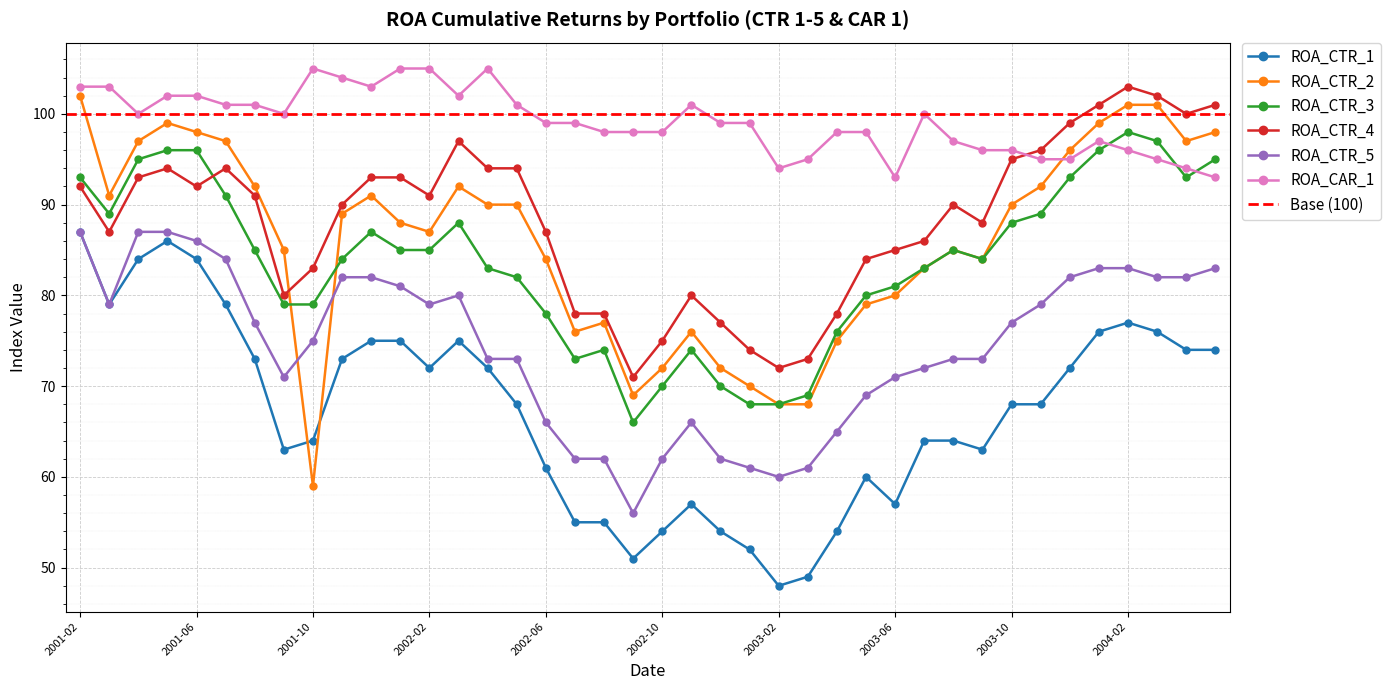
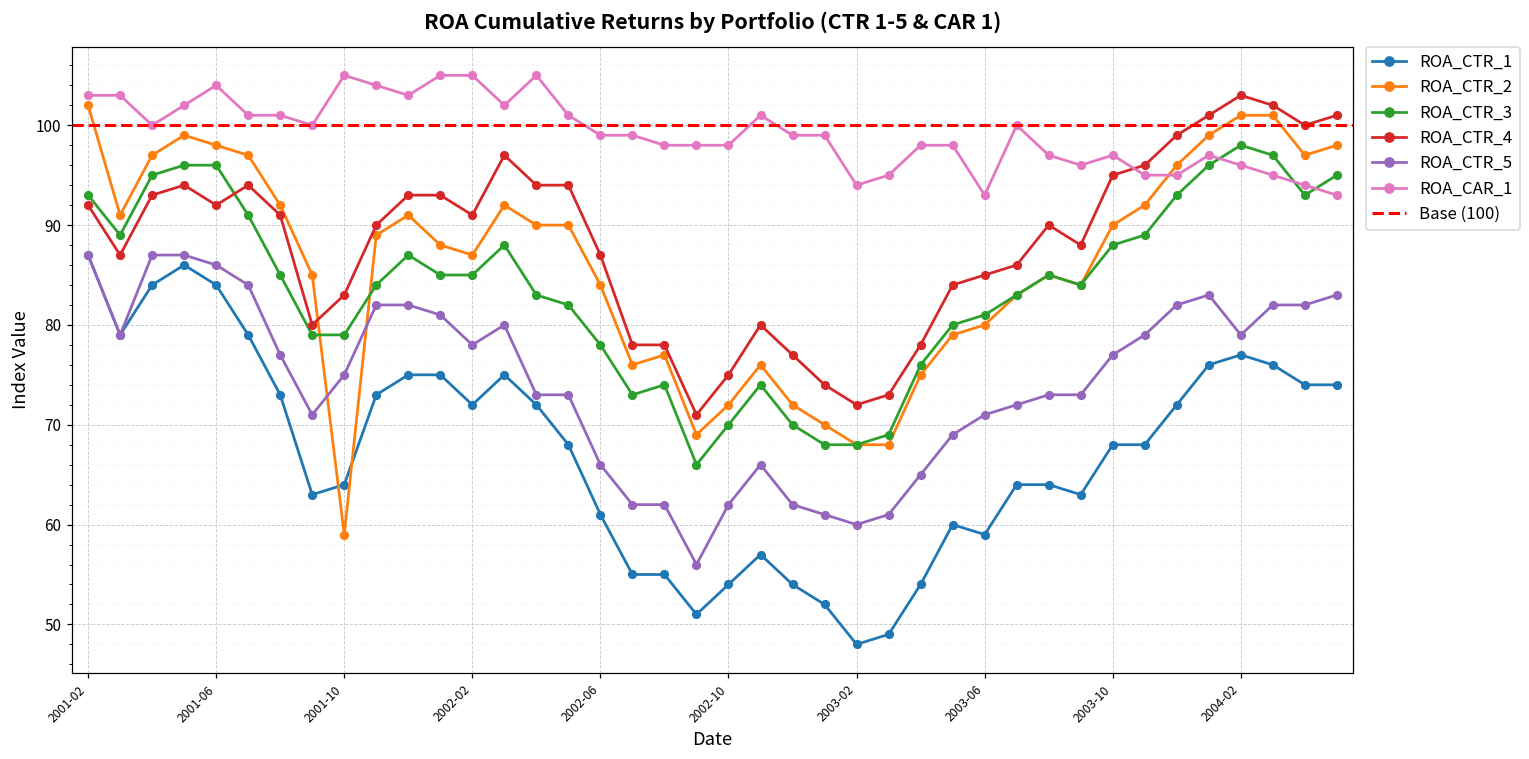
  {
    "ROA_CTR_1": {
      "2001-06": 84,
      "2001-10": 64,
      "2002-02": 72,
      "2002-06": 61,
      "2002-10": 54,
      "2003-02": 48,
-     "2003-06": 57,
+     "2003-06": 59,
      "2003-10": 68,
      "2004-02": 77
    },
    "ROA_CTR_2": {
      "2001-02": 102,
      "2001-06": 98,
      "2001-10": 59,
      "2002-02": 87,
      "2002-06": 84,
      "2002-10": 72,
      "2003-06": 80,
      "2003-10": 90,
      "2004-02": 101
    },
    "ROA_CTR_3": {
      "2001-02": 93,
      "2001-06": 96,
      "2001-10": 79,
      "2002-02": 85,
      "2002-06": 78,
      "2002-10": 70,
      "2003-06": 81,
      "2003-10": 88,
      "2004-02": 98
    },
    "ROA_CTR_4": {
      "2001-02": 92,
      "2001-06": 92,
      "2001-10": 83,
      "2002-02": 91,
      "2002-06": 87,
      "2002-10": 75,
      "2003-02": 72,
      "2003-06": 85,
      "2003-10": 95,
      "2004-02": 103
    },
    "ROA_CTR_5": {
      "2001-06": 86,
      "2001-10": 75,
-     "2002-02": 79,
+     "2002-02": 78,
      "2002-06": 66,
      "2002-10": 62,
      "2003-02": 60,
      "2003-06": 71,
      "2003-10": 77,
-     "2004-02": 83
+     "2004-02": 79
    },
    "ROA_CAR_1": {
      "2001-02": 103,
-     "2001-06": 102,
+     "2001-06": 104,
      "2001-10": 105,
      "2002-02": 105,
      "2002-06": 99,
      "2002-10": 98,
      "2003-02": 94,
      "2003-06": 93,
-     "2003-10": 96,
+     "2003-10": 97,
      "2004-02": 96
    }
  }
